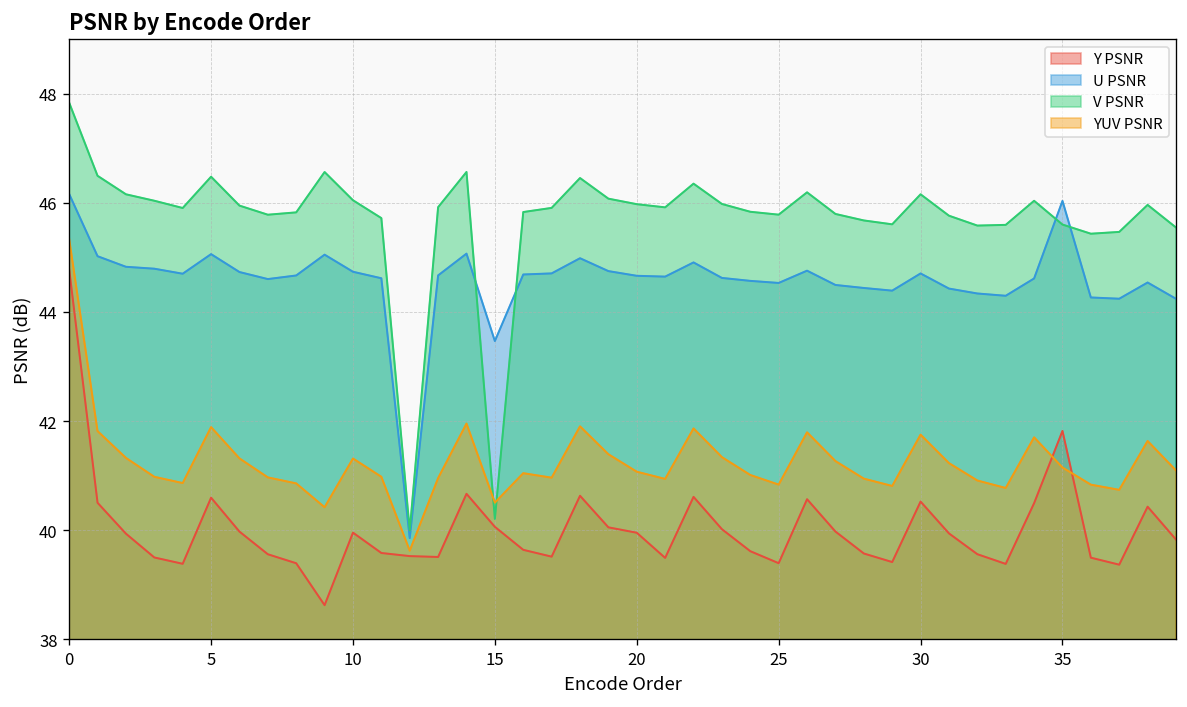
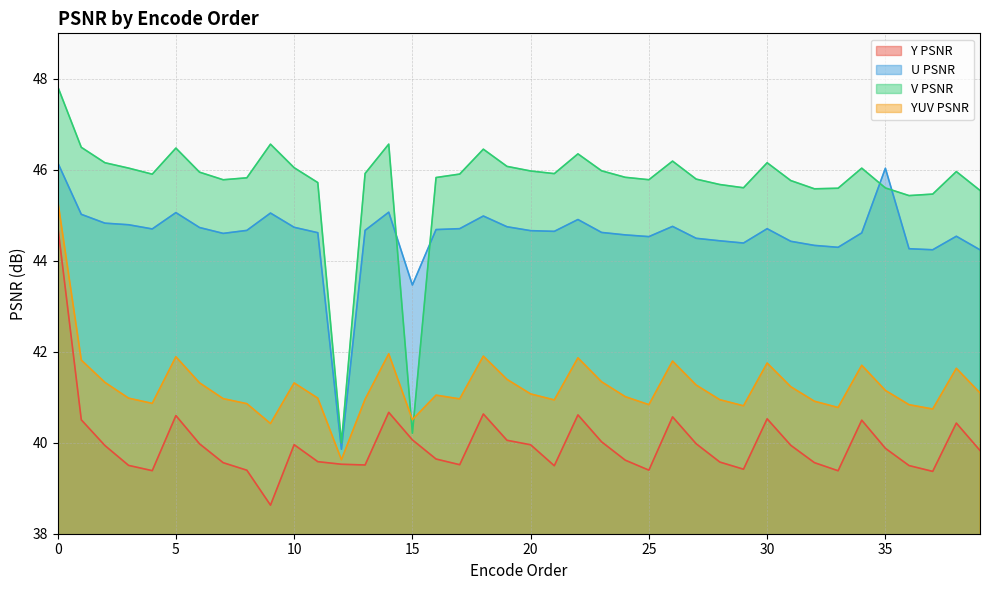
  {
    "Y PSNR": {
      "0": 44.8,
      "5": 40.6,
      "10": 40.0,
      "15": 40.1,
      "20": 40.0,
      "25": 39.4,
      "30": 40.5,
-     "35": 41.8
+     "35": 39.9
    },
    "U PSNR": {
      "0": 46.2,
      "5": 45.1,
      "10": 44.7,
      "15": 43.5,
      "20": 44.7,
      "25": 44.5,
      "30": 44.7,
      "35": 46.0
    },
    "V PSNR": {
      "0": 47.8,
      "5": 46.5,
      "10": 46.0,
      "15": 40.2,
      "20": 46.0,
      "25": 45.8,
      "30": 46.2,
      "35": 45.6
    },
    "YUV PSNR": {
      "0": 45.3,
      "5": 41.9,
      "10": 41.3,
      "15": 40.5,
      "20": 41.1,
      "25": 40.8,
      "30": 41.8,
      "35": 41.2
    }
  }
